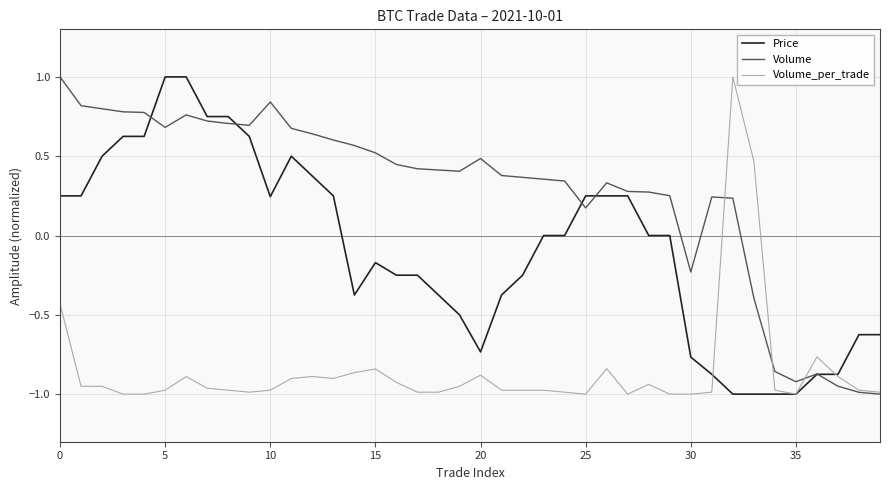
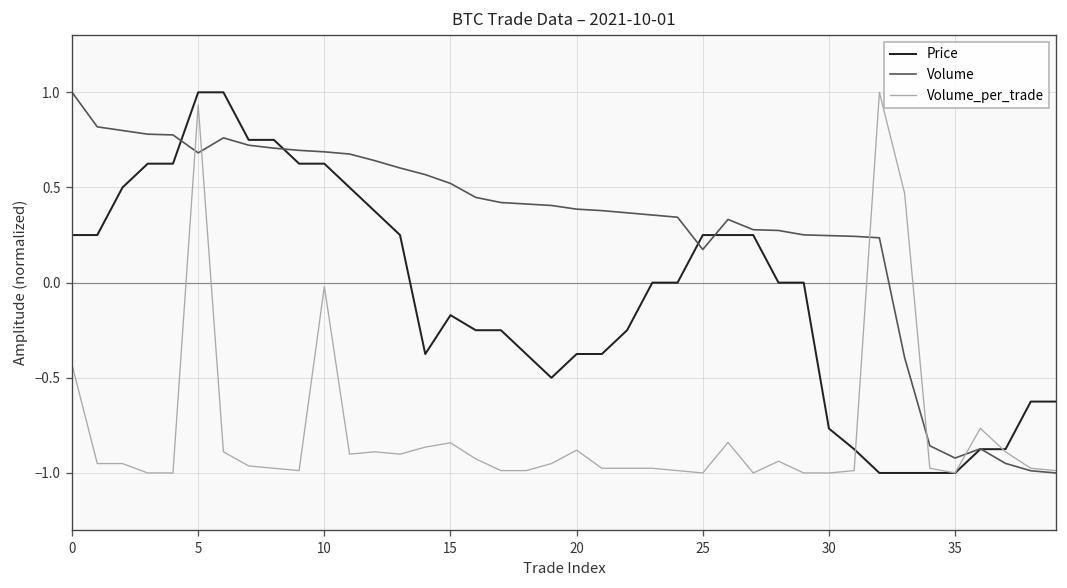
  {
    "Price": {
      "0": 0.25,
      "5": 1.00,
-     "10": 0.25,
+     "10": 0.63,
      "15": -0.17,
-     "20": -0.73,
+     "20": -0.38,
      "25": 0.25,
      "30": -0.77
    },
    "Volume": {
      "0": 1.00,
      "5": 0.68,
-     "10": 0.84,
+     "10": 0.69,
      "15": 0.52,
-     "20": 0.49,
+     "20": 0.39,
      "25": 0.17,
-     "30": -0.23,
+     "30": 0.25,
      "35": -0.92
    },
    "Volume_per_trade": {
      "0": -0.43,
-     "5": -0.98,
-     "10": -0.98,
+     "5": 0.93,
+     "10": -0.02,
      "15": -0.84,
      "20": -0.88,
      "25": -1.00,
      "30": -1.00
    }
  }
